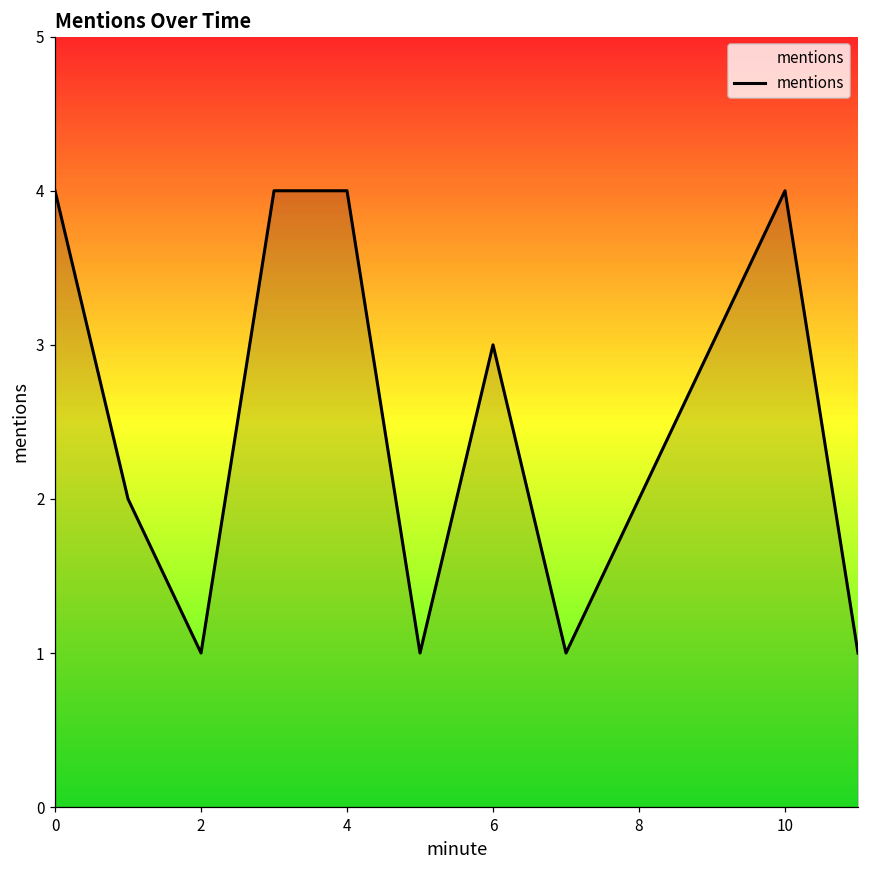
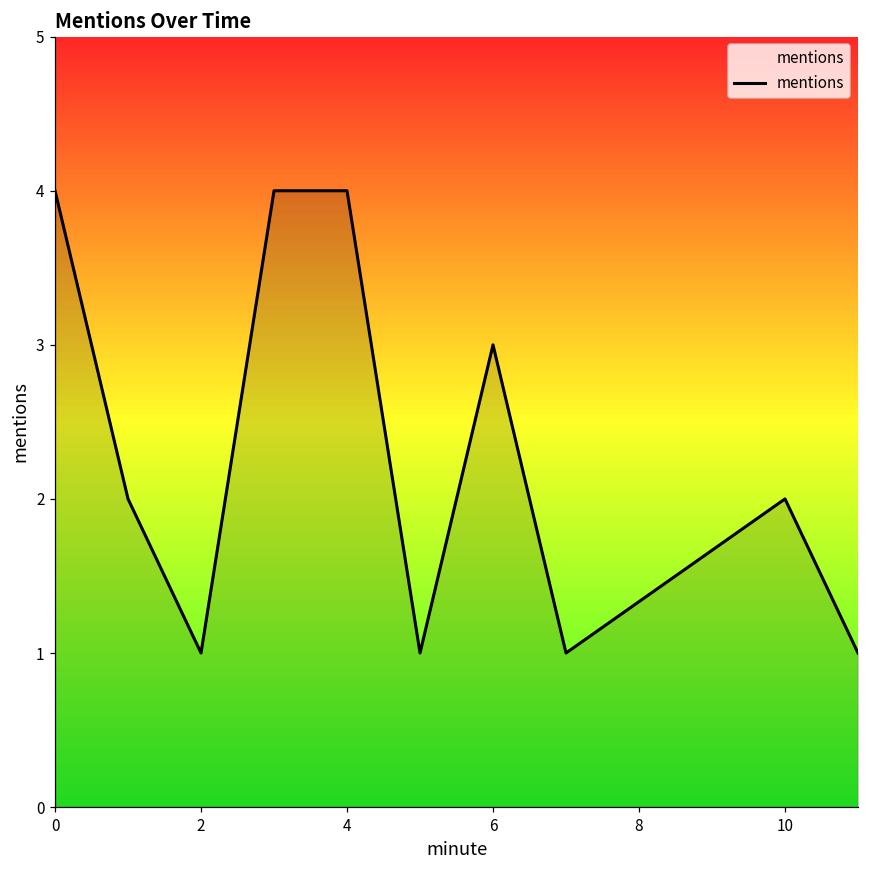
  {
    "0": 4,
    "2": 1,
    "4": 4,
    "6": 3,
-   "10": 4
+   "10": 2
  }
